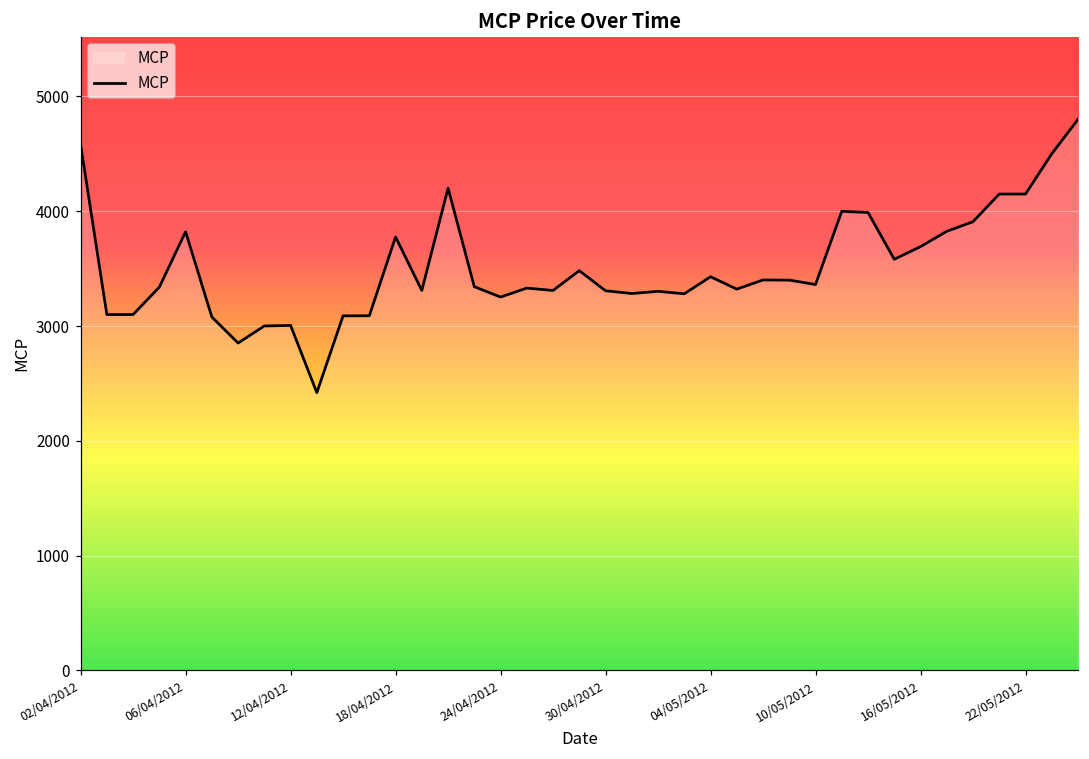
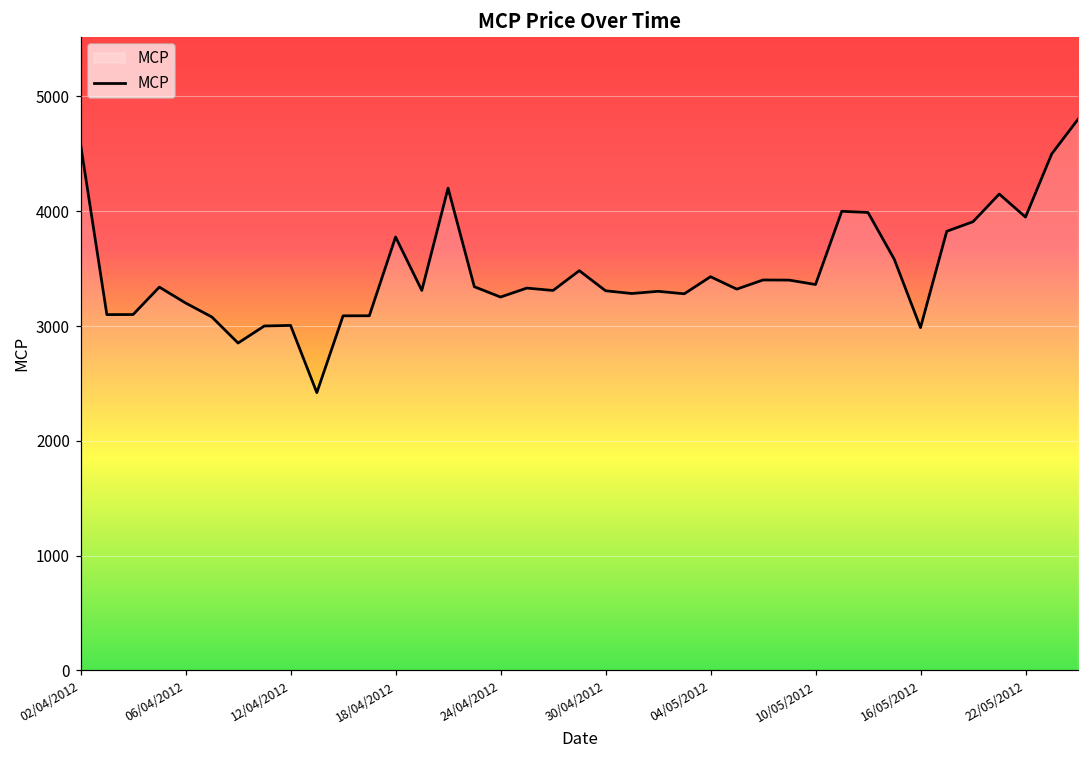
  {
    "02/04/2012": 4580,
-   "06/04/2012": 3820,
+   "06/04/2012": 3200,
    "12/04/2012": 3010,
    "18/04/2012": 3780,
    "24/04/2012": 3250,
    "30/04/2012": 3310,
    "04/05/2012": 3430,
    "10/05/2012": 3360,
-   "16/05/2012": 3690,
-   "22/05/2012": 4150
+   "16/05/2012": 2990,
+   "22/05/2012": 3950
  }
